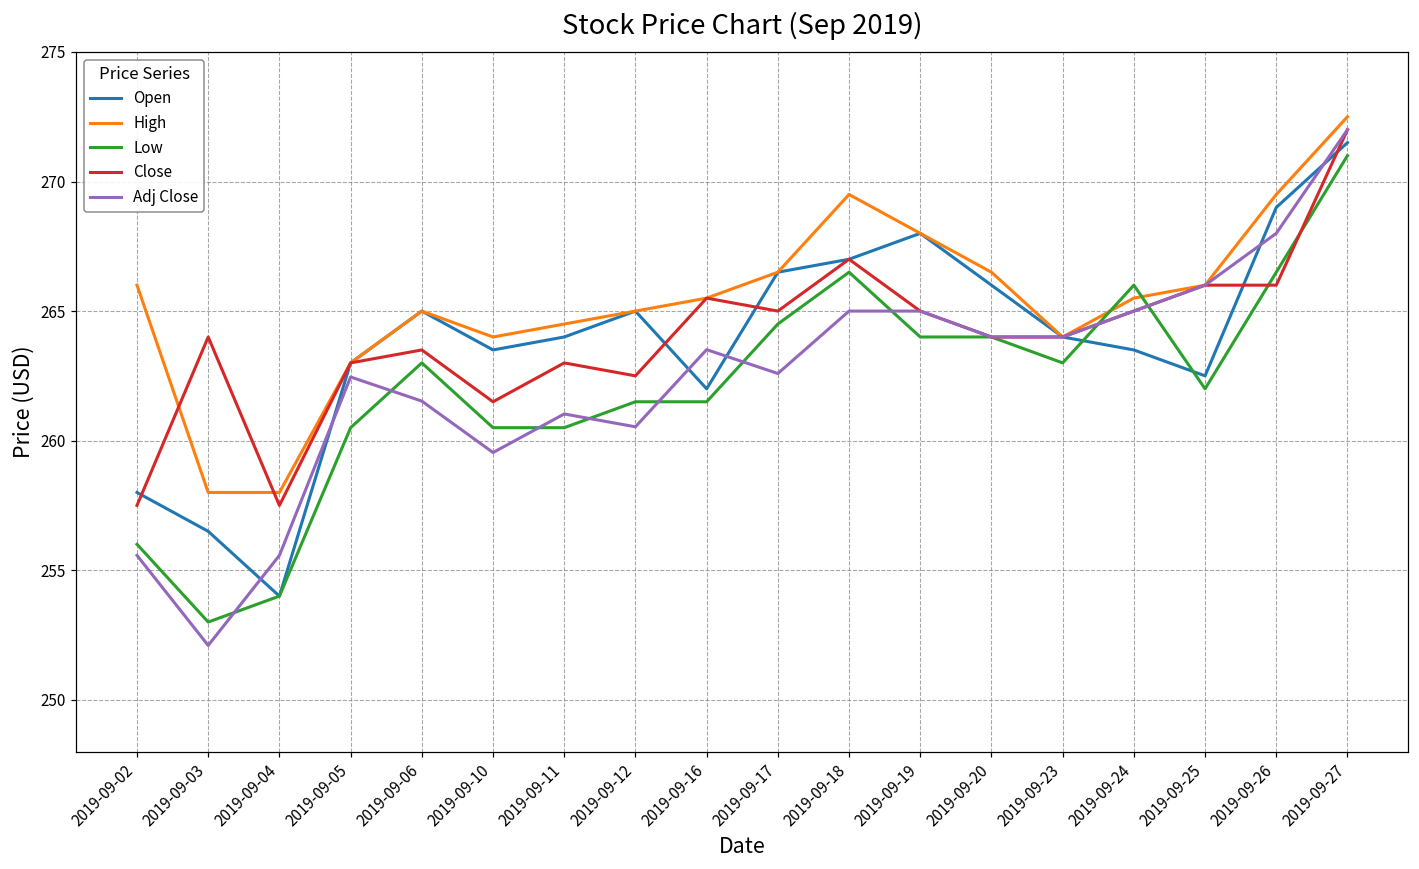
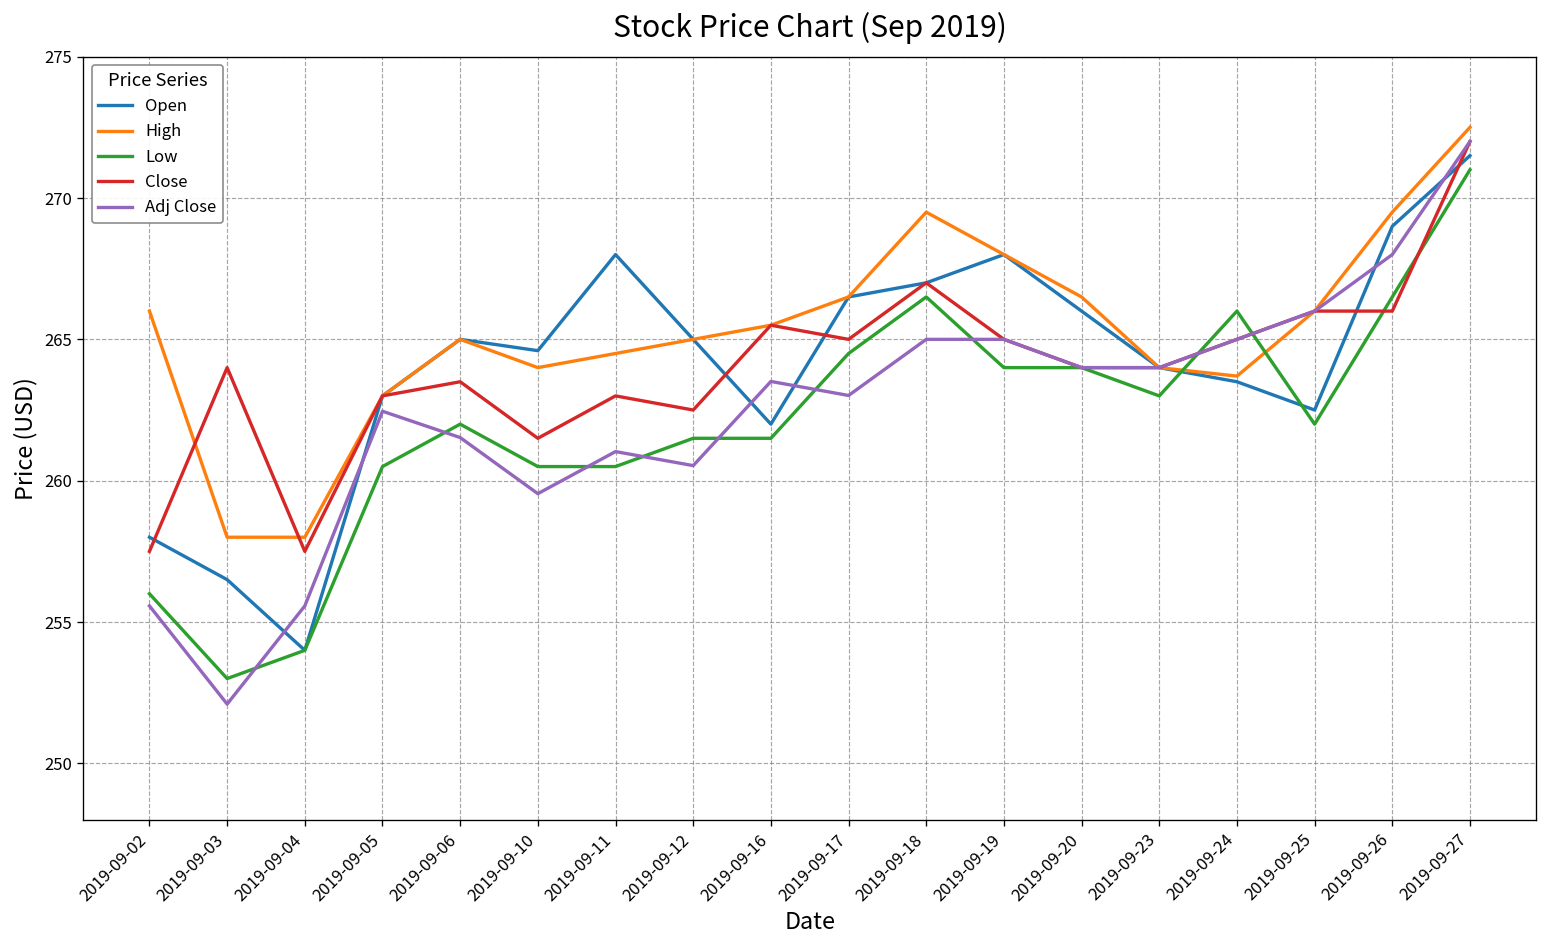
  {
    "Open": {
      "2019-09-02": 258.0,
      "2019-09-03": 256.5,
-     "2019-09-10": 263.5,
-     "2019-09-11": 264,
+     "2019-09-10": 264.6,
+     "2019-09-11": 268,
      "2019-09-16": 262.0,
      "2019-09-20": 266.0,
      "2019-09-24": 263.5,
      "2019-09-25": 262.5,
      "2019-09-26": 269.0,
      "2019-09-27": 271.5
    },
    "High": {
      "2019-09-02": 266.0,
      "2019-09-03": 258.0,
      "2019-09-04": 258.0,
      "2019-09-10": 264.0,
      "2019-09-11": 264.5,
      "2019-09-18": 269.5,
      "2019-09-20": 266.5,
-     "2019-09-24": 265.5,
+     "2019-09-24": 263.7,
      "2019-09-26": 269.5,
      "2019-09-27": 272.5
    },
    "Low": {
      "2019-09-02": 256,
      "2019-09-03": 253,
      "2019-09-05": 260.5,
-     "2019-09-06": 263,
+     "2019-09-06": 262,
      "2019-09-10": 260.5,
      "2019-09-11": 260.5,
      "2019-09-12": 261.5,
      "2019-09-16": 261.5,
      "2019-09-17": 264.5,
      "2019-09-18": 266.5,
      "2019-09-19": 264,
      "2019-09-23": 263,
      "2019-09-24": 266,
      "2019-09-25": 262,
      "2019-09-26": 266.5,
      "2019-09-27": 271
    },
    "Close": {
      "2019-09-02": 257.5,
      "2019-09-03": 264.0,
      "2019-09-04": 257.5,
      "2019-09-06": 263.5,
      "2019-09-10": 261.5,
      "2019-09-11": 263.0,
      "2019-09-12": 262.5,
      "2019-09-17": 265.0,
      "2019-09-26": 266.0
    },
    "Adj Close": {
      "2019-09-02": 255.6,
      "2019-09-03": 252.1,
      "2019-09-04": 255.6,
      "2019-09-05": 262.5,
      "2019-09-06": 261.5,
      "2019-09-10": 259.5,
      "2019-09-11": 261.0,
      "2019-09-12": 260.5,
      "2019-09-16": 263.5,
-     "2019-09-17": 262.6,
+     "2019-09-17": 263.0,
      "2019-09-18": 265.0,
      "2019-09-26": 268.0
    }
  }
